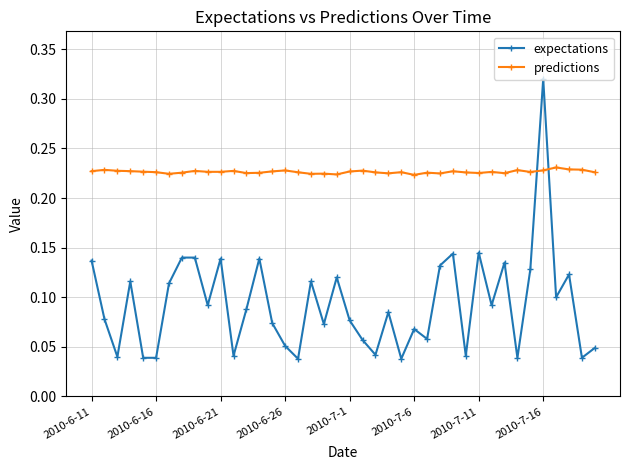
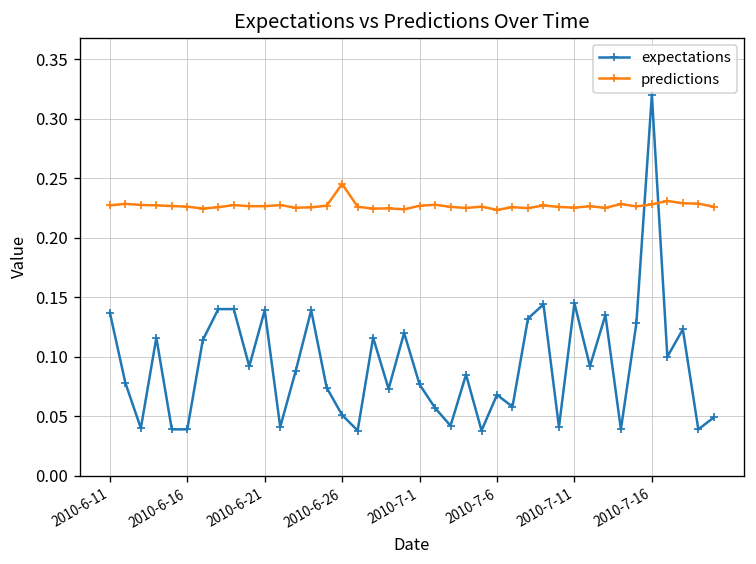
  {
    "expectations": {
      "2010-6-11": 0.14,
      "2010-6-16": 0.04,
      "2010-6-21": 0.14,
      "2010-6-26": 0.05,
      "2010-7-1": 0.08,
      "2010-7-6": 0.07,
      "2010-7-11": 0.14
    },
    "predictions": {
      "2010-6-11": 0.23,
      "2010-6-16": 0.23,
      "2010-6-21": 0.23,
-     "2010-6-26": 0.23,
+     "2010-6-26": 0.25,
      "2010-7-1": 0.23,
      "2010-7-6": 0.22,
      "2010-7-11": 0.23,
      "2010-7-16": 0.23
    }
  }
